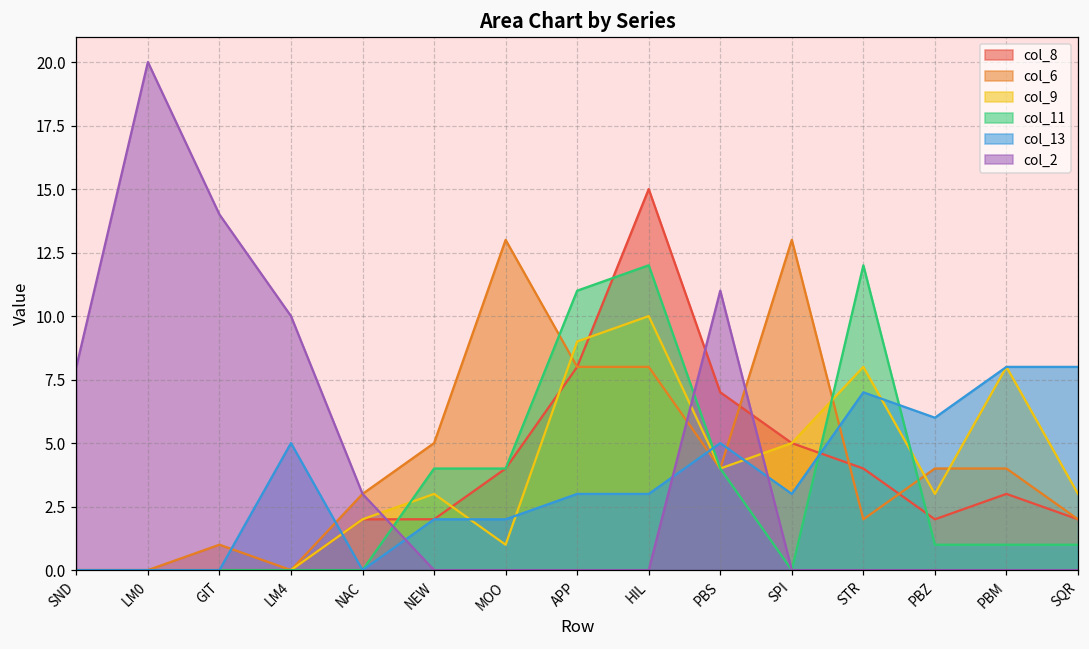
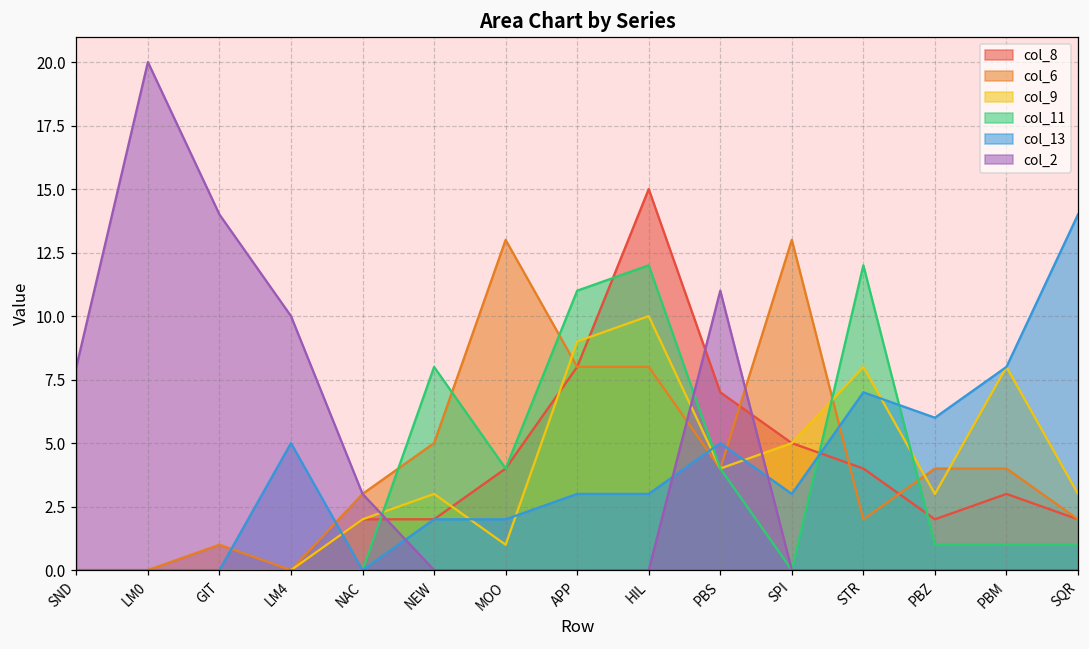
  {
    "col_9": {
      "NEW": 3,
      "MOO": 1,
      "APP": 9,
      "HIL": 10,
      "STR": 8,
      "PBZ": 3,
      "SQR": 3
    },
    "col_11": {
-     "NEW": 4,
+     "NEW": 8,
      "APP": 11,
      "HIL": 12,
      "STR": 12,
      "PBZ": 1,
      "PBM": 1,
      "SQR": 1
    },
    "col_13": {
      "LM4": 5,
      "MOO": 2,
      "APP": 3,
      "HIL": 3,
      "PBS": 5,
      "SPI": 3,
      "STR": 7,
      "PBZ": 6,
-     "SQR": 8
+     "SQR": 14
    },
    "col_2": {
      "SND": 8,
      "LM0": 20,
      "GIT": 14,
      "LM4": 10,
      "NEW": 0,
      "MOO": 0,
      "APP": 0,
      "HIL": 0,
      "PBS": 11,
      "STR": 0,
      "PBZ": 0,
      "PBM": 0,
      "SQR": 0
    }
  }
